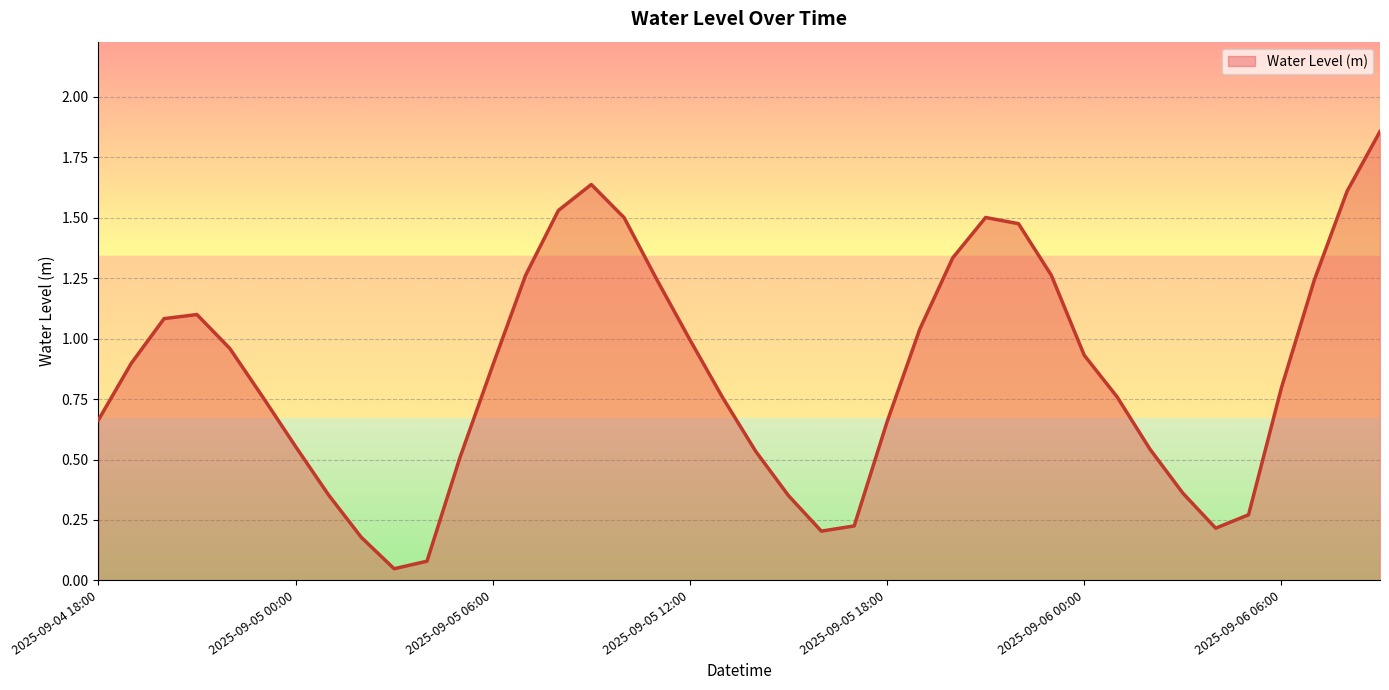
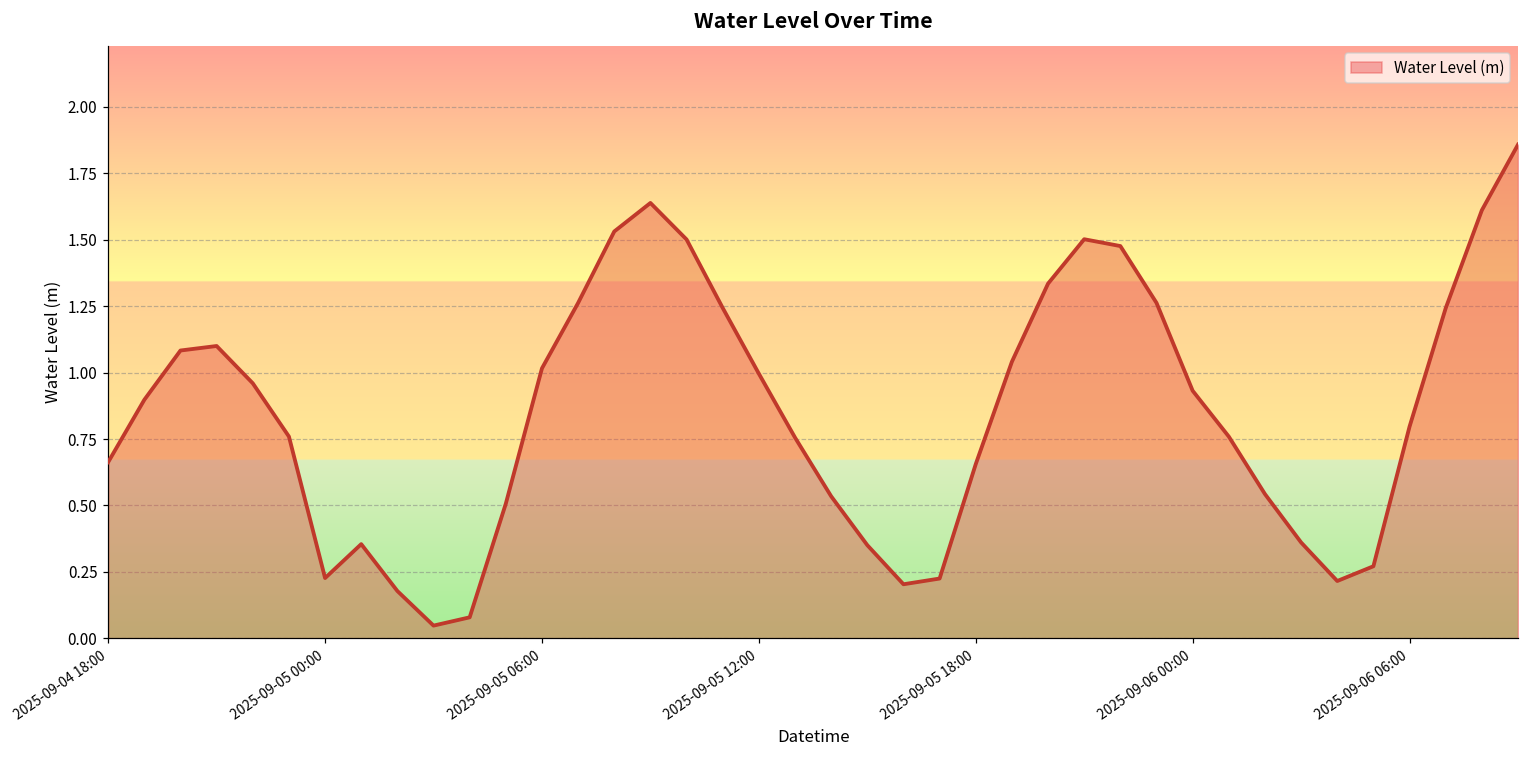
  {
    "2025-09-04 18:00": 0.66,
-   "2025-09-05 00:00": 0.55,
-   "2025-09-05 06:00": 0.89,
+   "2025-09-05 00:00": 0.23,
+   "2025-09-05 06:00": 1.02,
    "2025-09-05 12:00": 1.00,
    "2025-09-05 18:00": 0.66,
    "2025-09-06 00:00": 0.93,
    "2025-09-06 06:00": 0.80
  }
